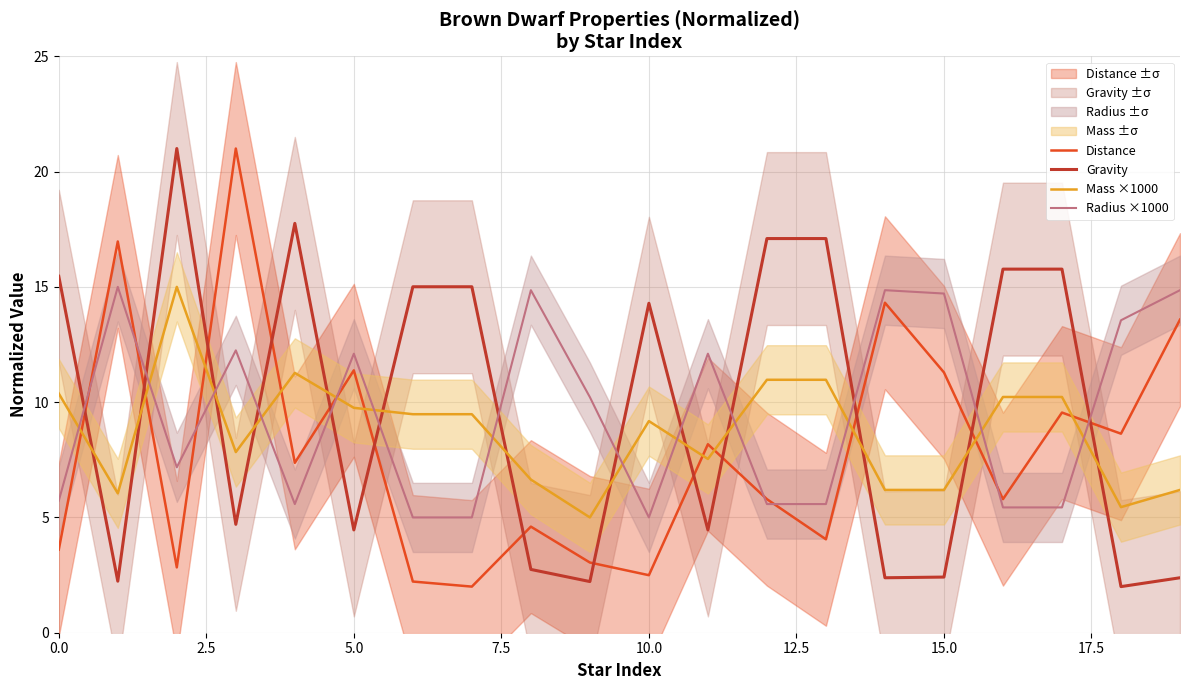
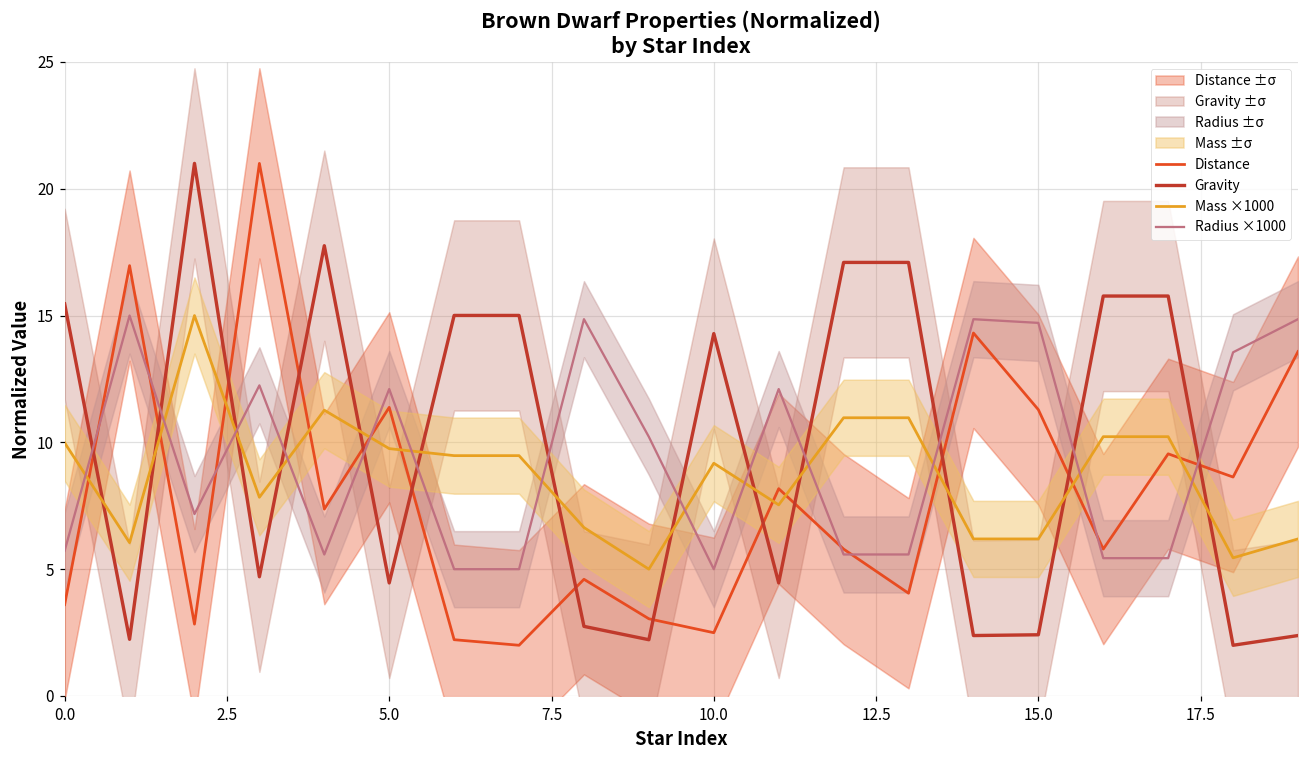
  {
    "Mass ×1000": {
-     "0.0": 10.4,
+     "0.0": 10.0,
      "5.0": 9.8,
      "10.0": 9.2
    }
  }
